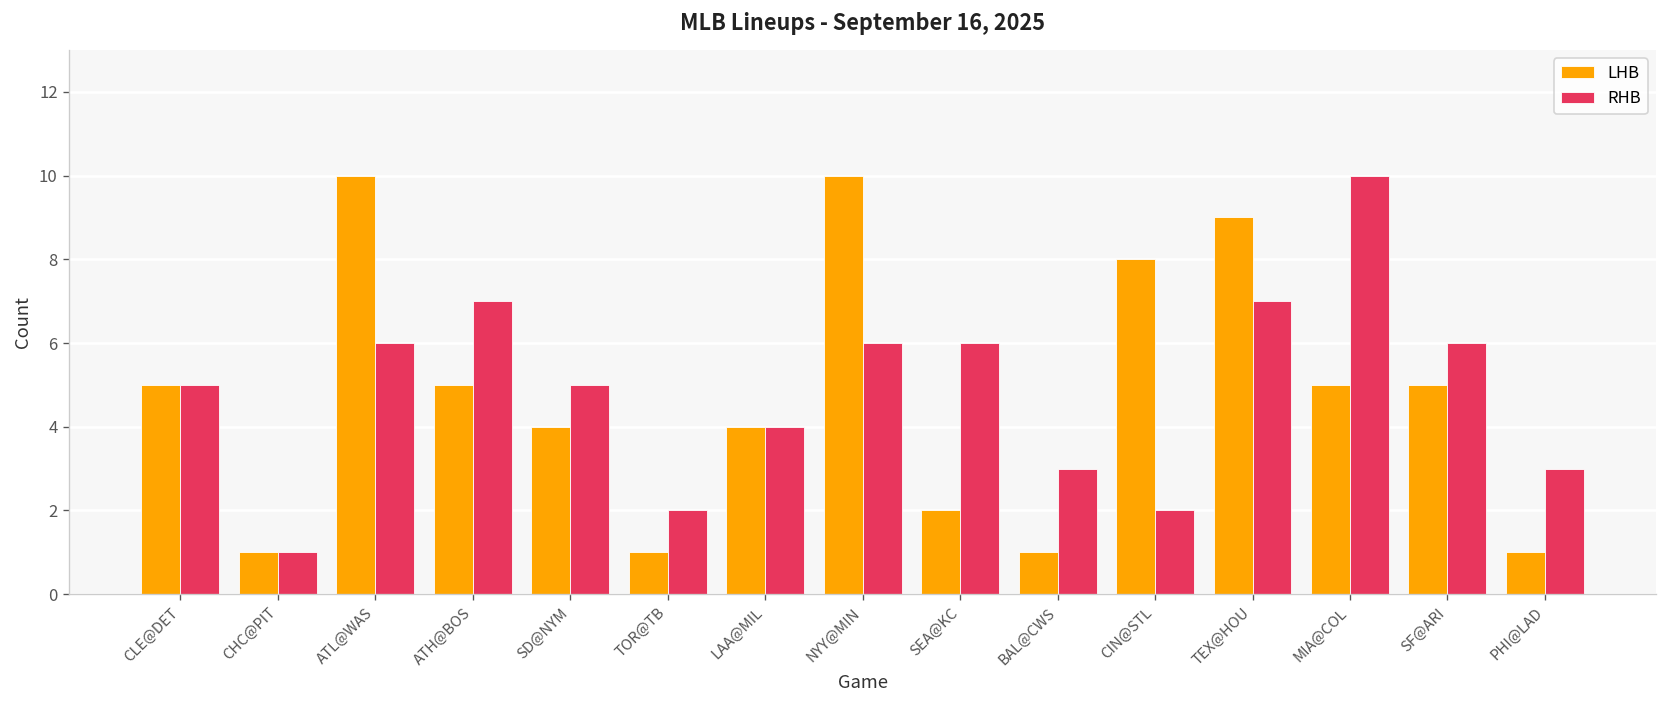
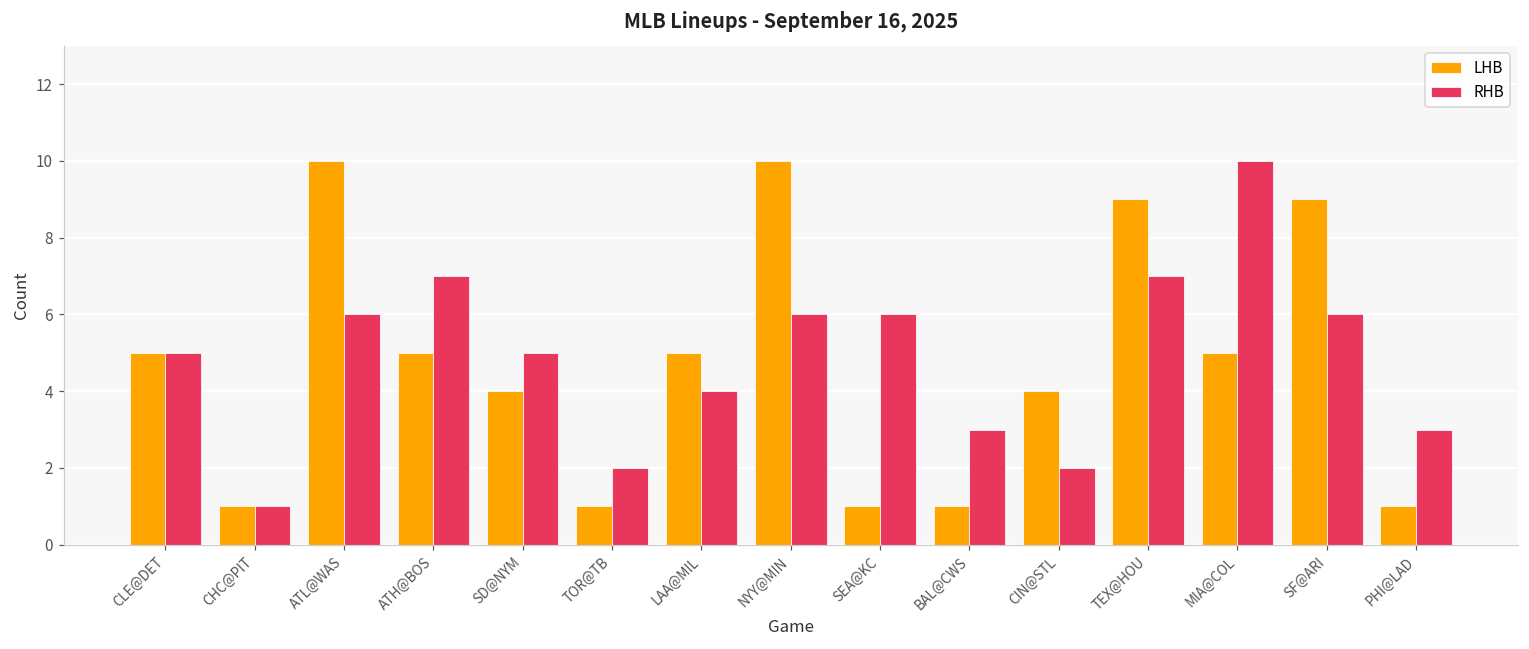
  {
    "LHB": {
      "CLE@DET": 5,
      "CHC@PIT": 1,
      "ATL@WAS": 10,
      "ATH@BOS": 5,
      "SD@NYM": 4,
      "TOR@TB": 1,
-     "LAA@MIL": 4,
+     "LAA@MIL": 5,
      "NYY@MIN": 10,
-     "SEA@KC": 2,
+     "SEA@KC": 1,
      "BAL@CWS": 1,
-     "CIN@STL": 8,
+     "CIN@STL": 4,
      "TEX@HOU": 9,
      "MIA@COL": 5,
-     "SF@ARI": 5,
+     "SF@ARI": 9,
      "PHI@LAD": 1
    },
    "RHB": {
      "CLE@DET": 5,
      "CHC@PIT": 1,
      "ATL@WAS": 6,
      "ATH@BOS": 7,
      "SD@NYM": 5,
      "TOR@TB": 2,
      "LAA@MIL": 4,
      "NYY@MIN": 6,
      "SEA@KC": 6,
      "BAL@CWS": 3,
      "CIN@STL": 2,
      "TEX@HOU": 7,
      "MIA@COL": 10,
      "SF@ARI": 6,
      "PHI@LAD": 3
    }
  }
